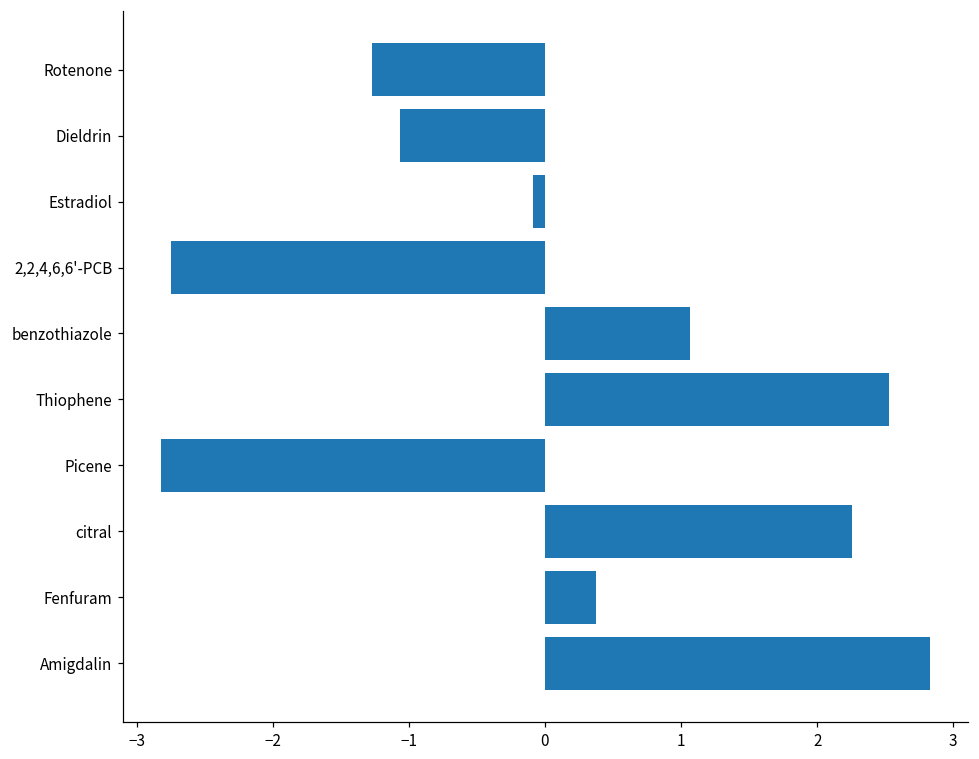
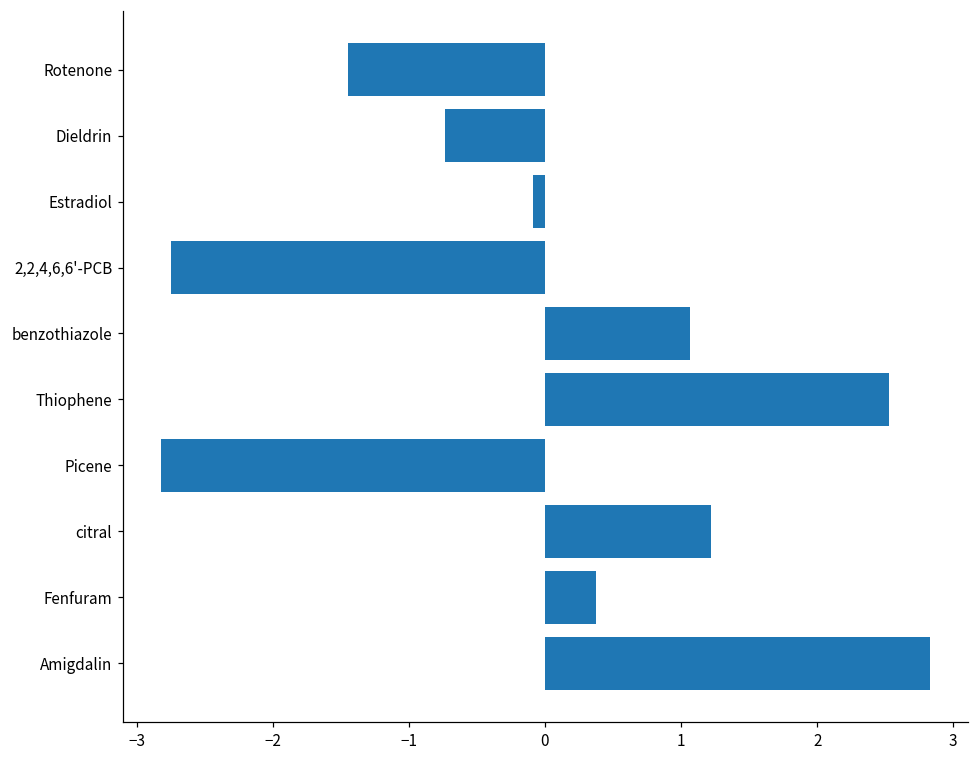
  {
-   "Rotenone": -1.27,
-   "Dieldrin": -1.07,
+   "Rotenone": -1.45,
+   "Dieldrin": -0.73,
    "Estradiol": -0.09,
    "2,2,4,6,6'-PCB": -2.75,
    "benzothiazole": 1.07,
    "Thiophene": 2.53,
    "Picene": -2.82,
-   "citral": 2.25,
+   "citral": 1.22,
    "Fenfuram": 0.38,
    "Amigdalin": 2.83
  }
